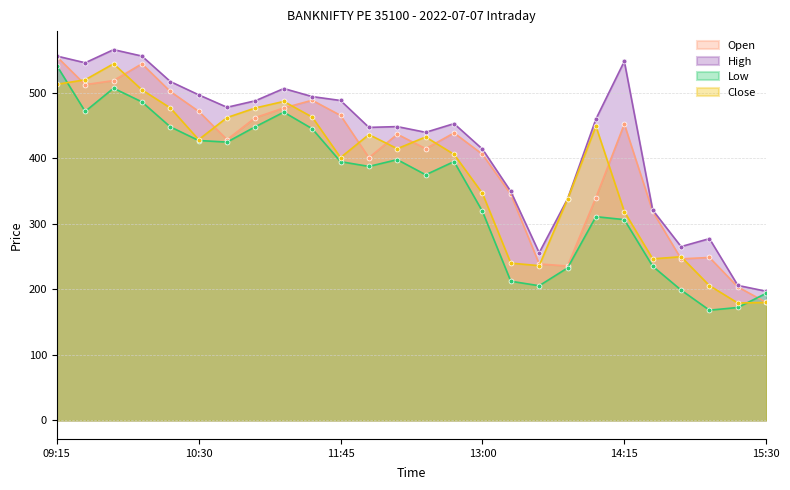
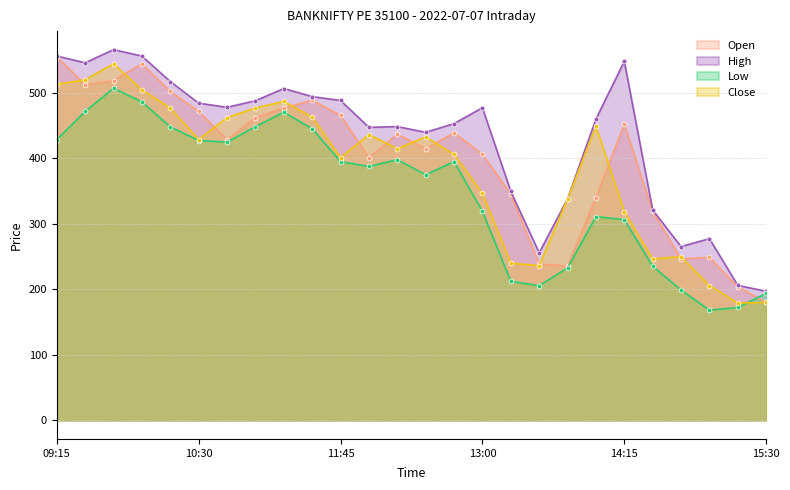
  {
    "High": {
-     "10:30": 500,
+     "10:30": 480,
      "11:45": 490,
-     "13:00": 410,
+     "13:00": 480,
      "14:15": 550
    },
    "Low": {
-     "09:15": 540,
+     "09:15": 430,
      "11:45": 390,
      "13:00": 320,
      "14:15": 310
    }
  }
